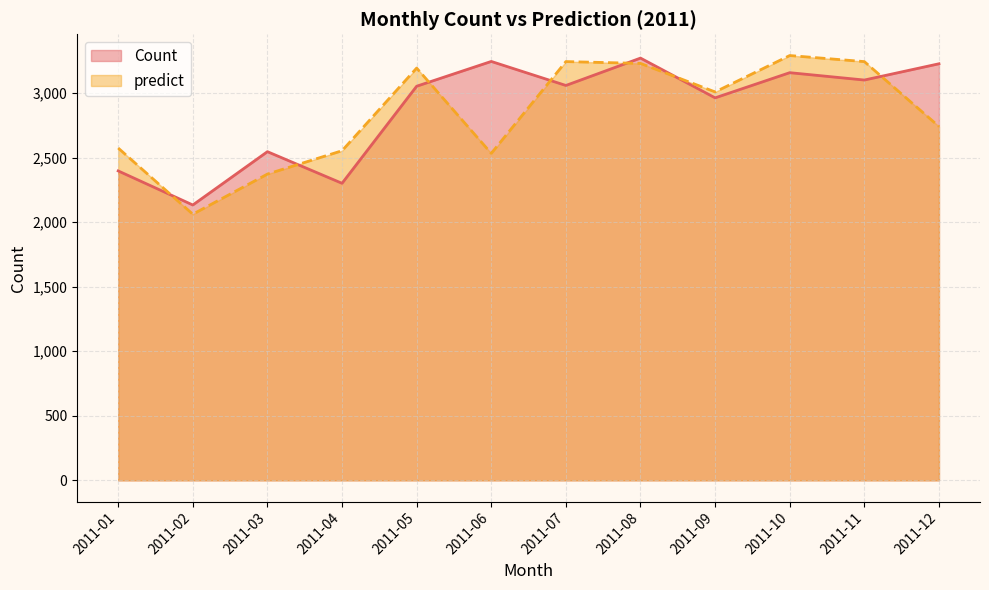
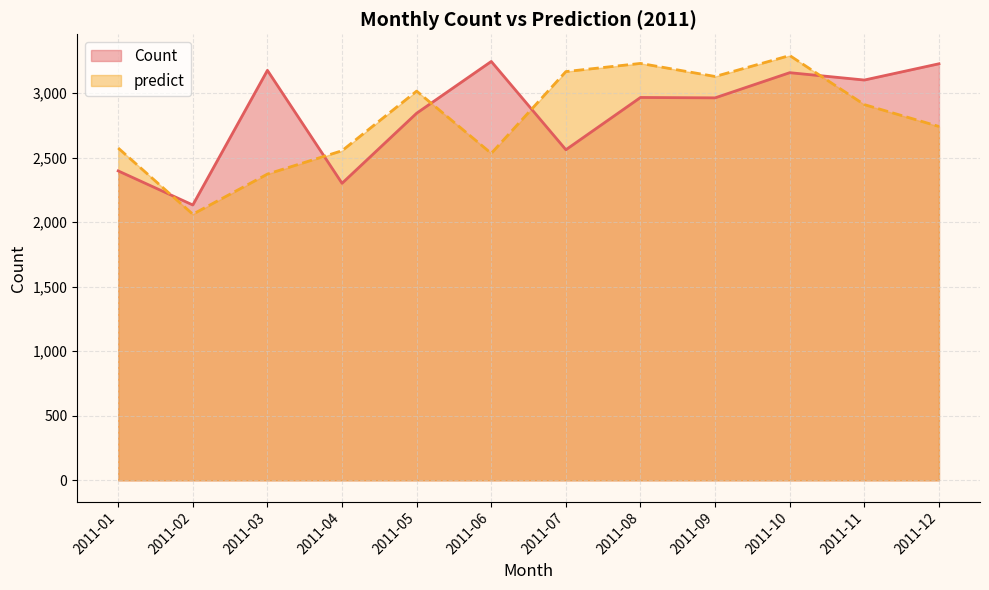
  {
    "Count": {
      "2011-01": "2,400",
      "2011-02": "2,130",
-     "2011-03": "2,550",
+     "2011-03": "3,180",
      "2011-04": "2,300",
-     "2011-05": "3,050",
+     "2011-05": "2,840",
      "2011-06": "3,250",
-     "2011-07": "3,060",
-     "2011-08": "3,270",
+     "2011-07": "2,560",
+     "2011-08": "2,970",
      "2011-09": "2,960",
      "2011-10": "3,160",
      "2011-11": "3,100",
      "2011-12": "3,230"
    },
    "predict": {
      "2011-01": "2,570",
      "2011-02": "2,060",
      "2011-03": "2,370",
      "2011-04": "2,550",
-     "2011-05": "3,190",
+     "2011-05": "3,020",
      "2011-06": "2,530",
-     "2011-07": "3,240",
+     "2011-07": "3,170",
      "2011-08": "3,230",
-     "2011-09": "3,010",
+     "2011-09": "3,130",
      "2011-10": "3,290",
-     "2011-11": "3,240",
+     "2011-11": "2,910",
      "2011-12": "2,740"
    }
  }
